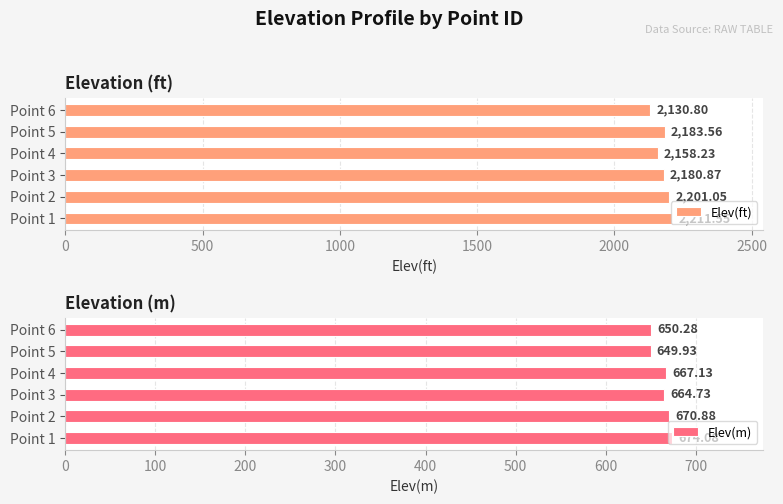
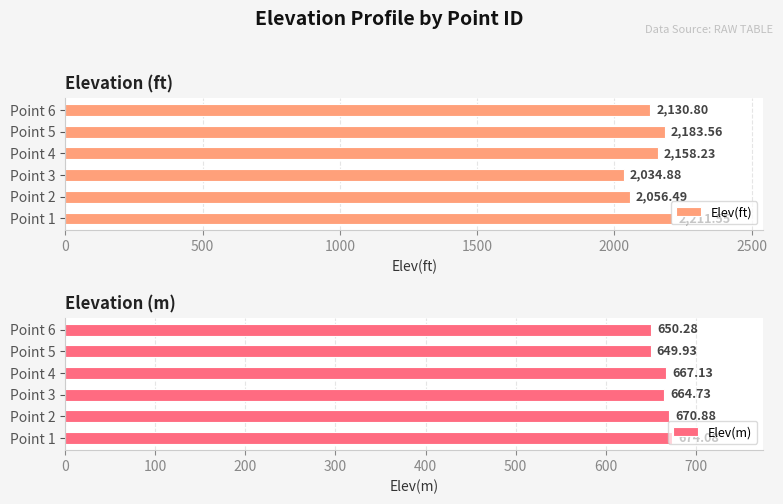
  {
    "Elevation (ft)": {
      "Point 6": "2,130.80",
      "Point 5": "2,183.56",
      "Point 4": "2,158.23",
-     "Point 3": "2,180.87",
-     "Point 2": "2,201.05"
+     "Point 3": "2,034.88",
+     "Point 2": "2,056.49"
    },
    "Elevation (m)": {
      "Point 6": "650.28",
      "Point 5": "649.93",
      "Point 4": "667.13",
      "Point 3": "664.73"
    }
  }
